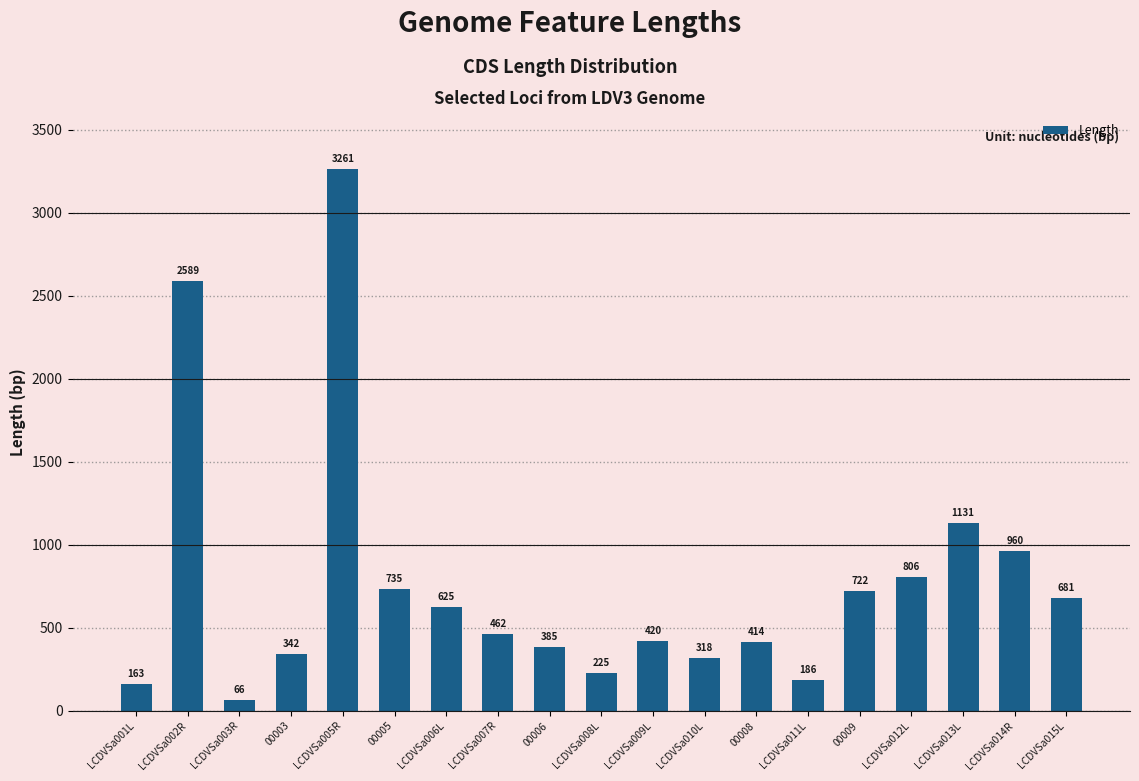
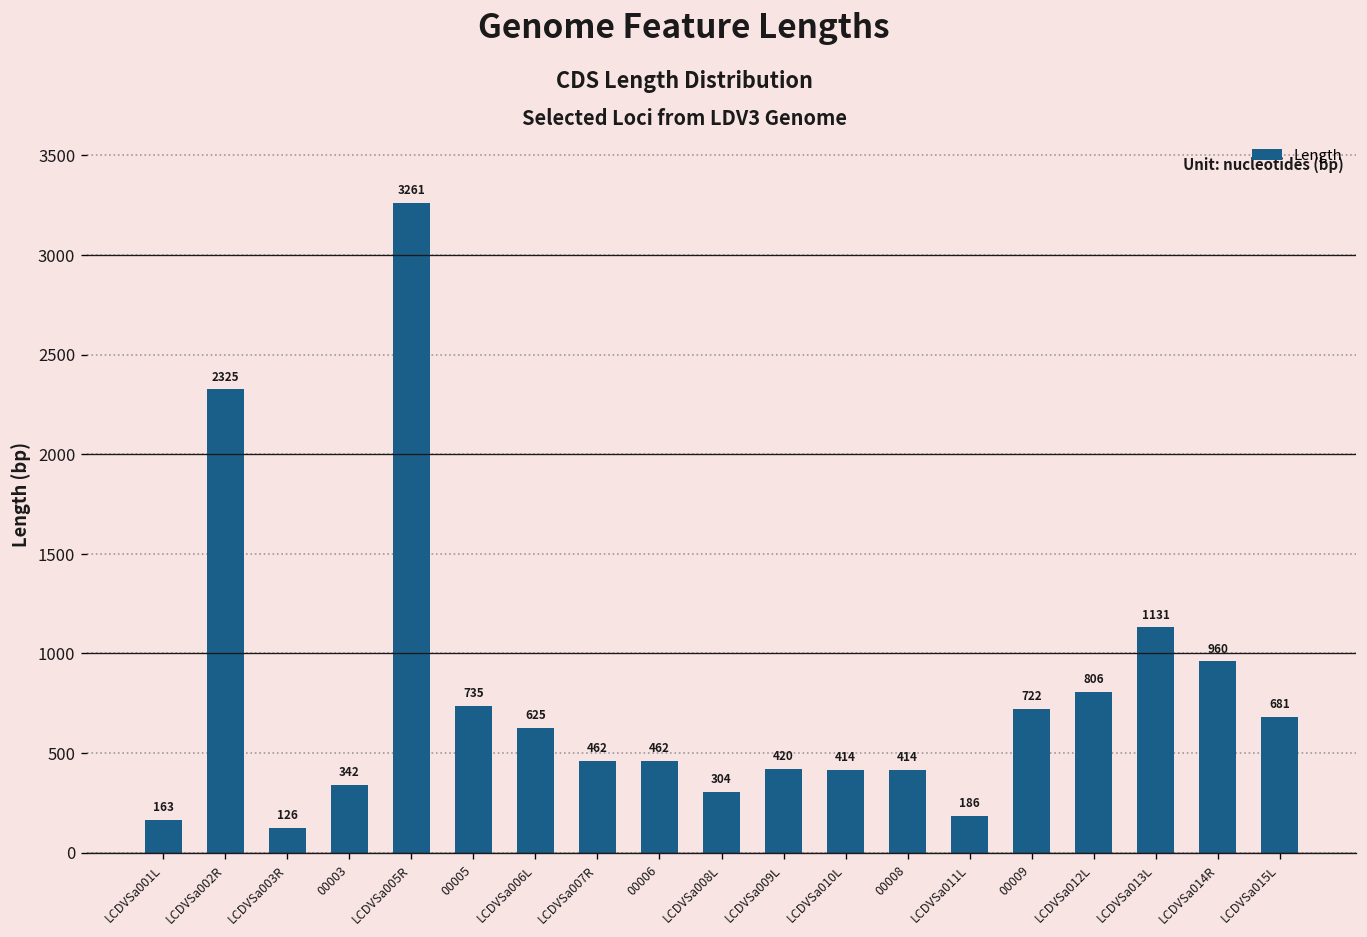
  {
    "LCDVSa001L": 163,
-   "LCDVSa002R": 2589,
-   "LCDVSa003R": 66,
+   "LCDVSa002R": 2325,
+   "LCDVSa003R": 126,
    "00003": 342,
    "LCDVSa005R": 3261,
    "00005": 735,
    "LCDVSa006L": 625,
    "LCDVSa007R": 462,
-   "00006": 385,
-   "LCDVSa008L": 225,
+   "00006": 462,
+   "LCDVSa008L": 304,
    "LCDVSa009L": 420,
-   "LCDVSa010L": 318,
+   "LCDVSa010L": 414,
    "00008": 414,
    "LCDVSa011L": 186,
    "00009": 722,
    "LCDVSa012L": 806,
    "LCDVSa013L": 1131,
    "LCDVSa014R": 960,
    "LCDVSa015L": 681
  }
